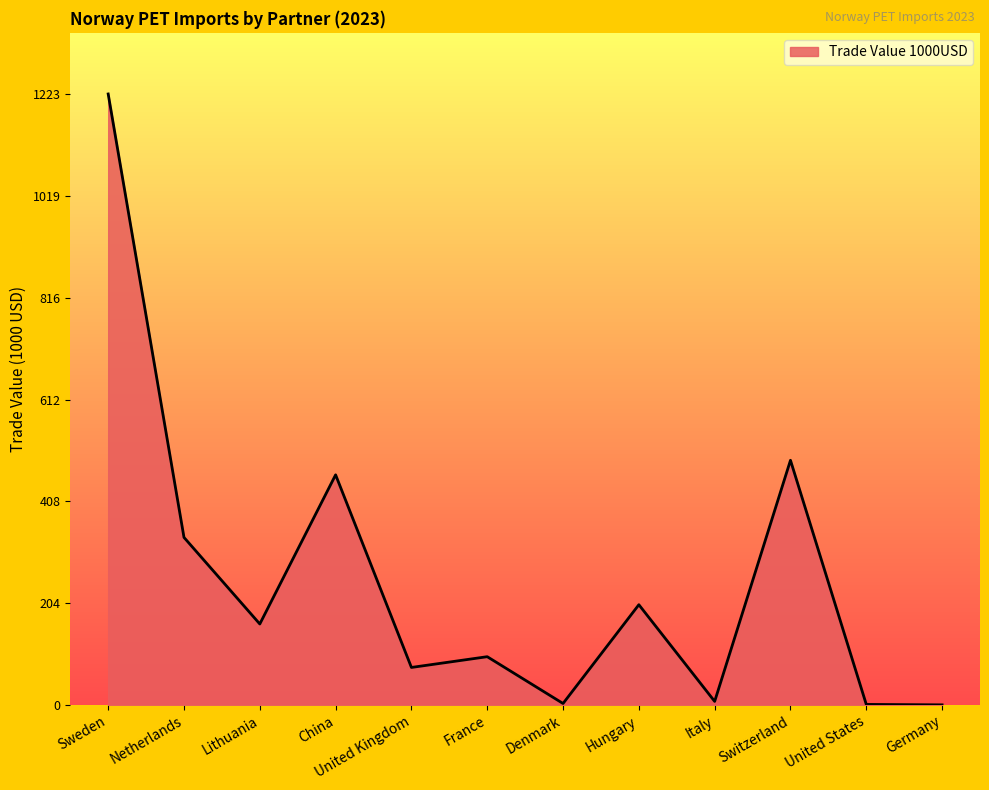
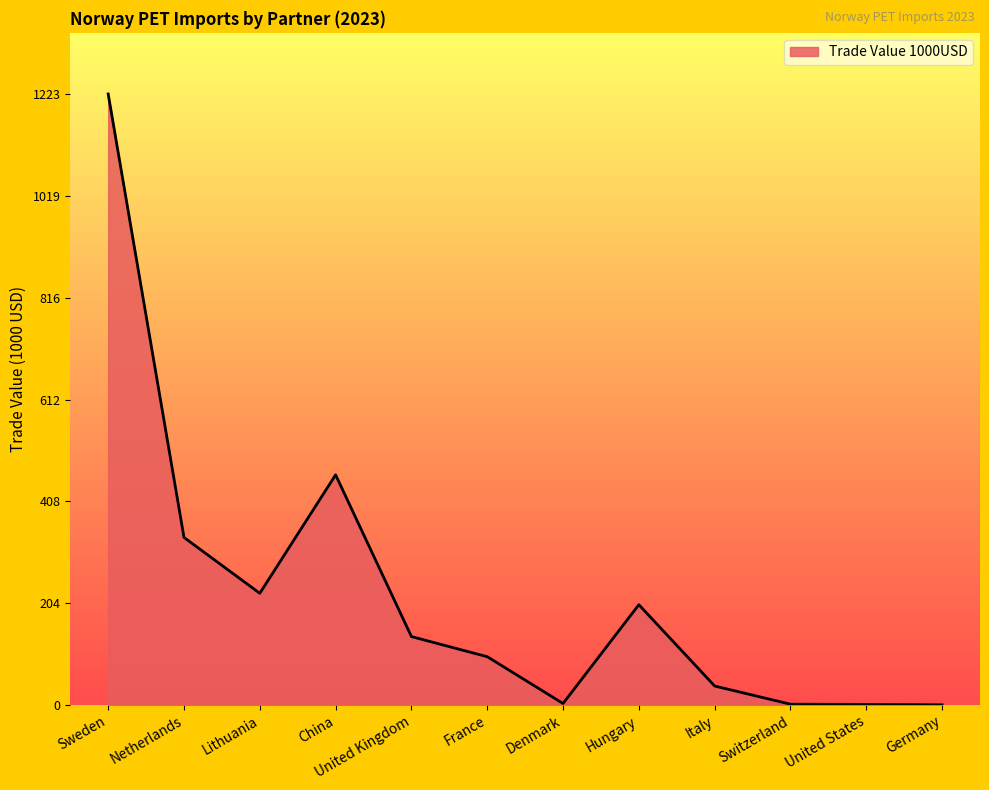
  {
    "Sweden": 1220,
    "Netherlands": 340,
-   "Lithuania": 160,
+   "Lithuania": 220,
    "China": 460,
-   "United Kingdom": 80,
+   "United Kingdom": 140,
    "France": 100,
    "Denmark": 0,
    "Hungary": 200,
-   "Italy": 10,
-   "Switzerland": 490,
+   "Italy": 40,
+   "Switzerland": 0,
    "United States": 0,
    "Germany": 0
  }
